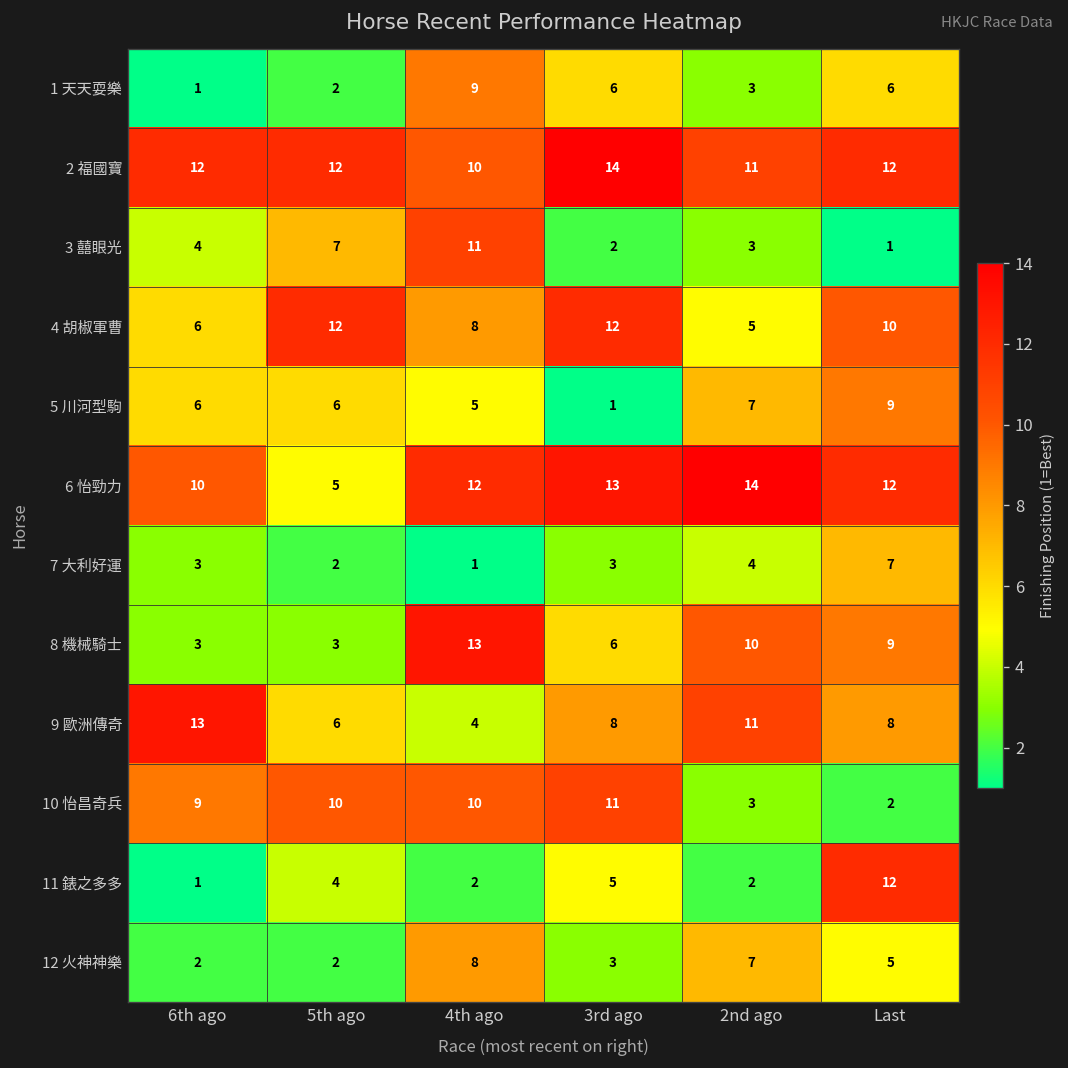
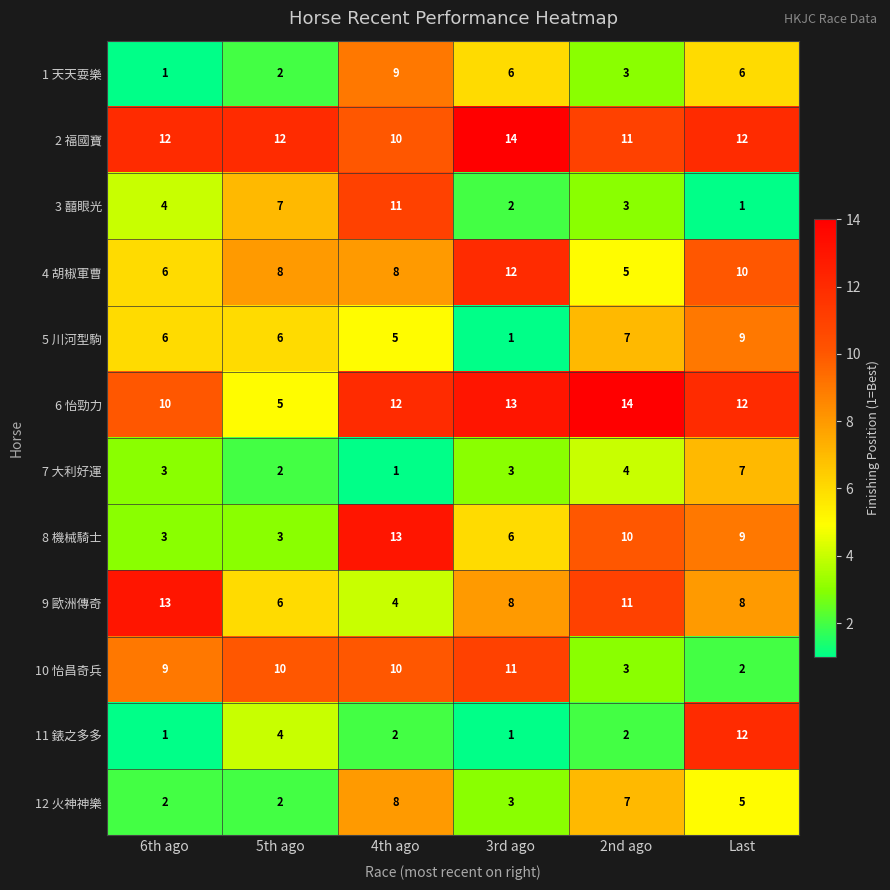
  {
    "1 天天耍樂": {
      "6th ago": 1,
      "5th ago": 2,
      "4th ago": 9,
      "3rd ago": 6,
      "2nd ago": 3,
      "Last": 6
    },
    "2 福國寶": {
      "6th ago": 12,
      "5th ago": 12,
      "4th ago": 10,
      "3rd ago": 14,
      "2nd ago": 11,
      "Last": 12
    },
    "3 囍眼光": {
      "6th ago": 4,
      "5th ago": 7,
      "4th ago": 11,
      "3rd ago": 2,
      "2nd ago": 3,
      "Last": 1
    },
    "4 胡椒軍曹": {
      "6th ago": 6,
-     "5th ago": 12,
+     "5th ago": 8,
      "4th ago": 8,
      "3rd ago": 12,
      "2nd ago": 5,
      "Last": 10
    },
    "5 川河型駒": {
      "6th ago": 6,
      "5th ago": 6,
      "4th ago": 5,
      "3rd ago": 1,
      "2nd ago": 7,
      "Last": 9
    },
    "6 怡勁力": {
      "6th ago": 10,
      "5th ago": 5,
      "4th ago": 12,
      "3rd ago": 13,
      "2nd ago": 14,
      "Last": 12
    },
    "7 大利好運": {
      "6th ago": 3,
      "5th ago": 2,
      "4th ago": 1,
      "3rd ago": 3,
      "2nd ago": 4,
      "Last": 7
    },
    "8 機械騎士": {
      "6th ago": 3,
      "5th ago": 3,
      "4th ago": 13,
      "3rd ago": 6,
      "2nd ago": 10,
      "Last": 9
    },
    "9 歐洲傳奇": {
      "6th ago": 13,
      "5th ago": 6,
      "4th ago": 4,
      "3rd ago": 8,
      "2nd ago": 11,
      "Last": 8
    },
    "10 怡昌奇兵": {
      "6th ago": 9,
      "5th ago": 10,
      "4th ago": 10,
      "3rd ago": 11,
      "2nd ago": 3,
      "Last": 2
    },
    "11 錶之多多": {
      "6th ago": 1,
      "5th ago": 4,
      "4th ago": 2,
-     "3rd ago": 5,
+     "3rd ago": 1,
      "2nd ago": 2,
      "Last": 12
    },
    "12 火神神樂": {
      "6th ago": 2,
      "5th ago": 2,
      "4th ago": 8,
      "3rd ago": 3,
      "2nd ago": 7,
      "Last": 5
    }
  }
